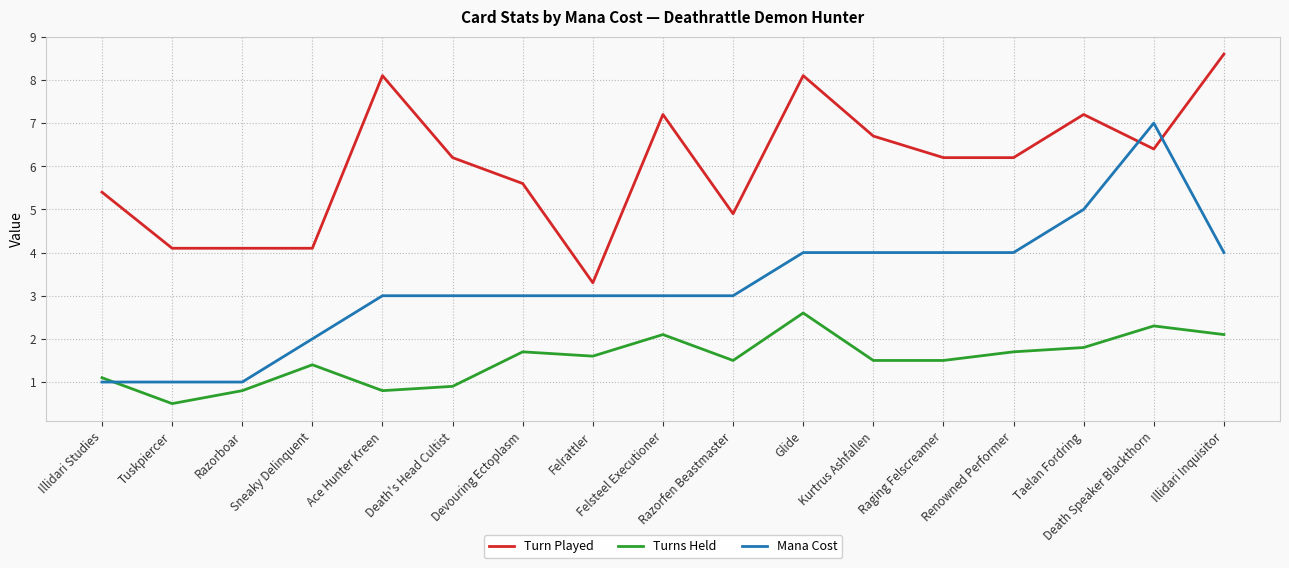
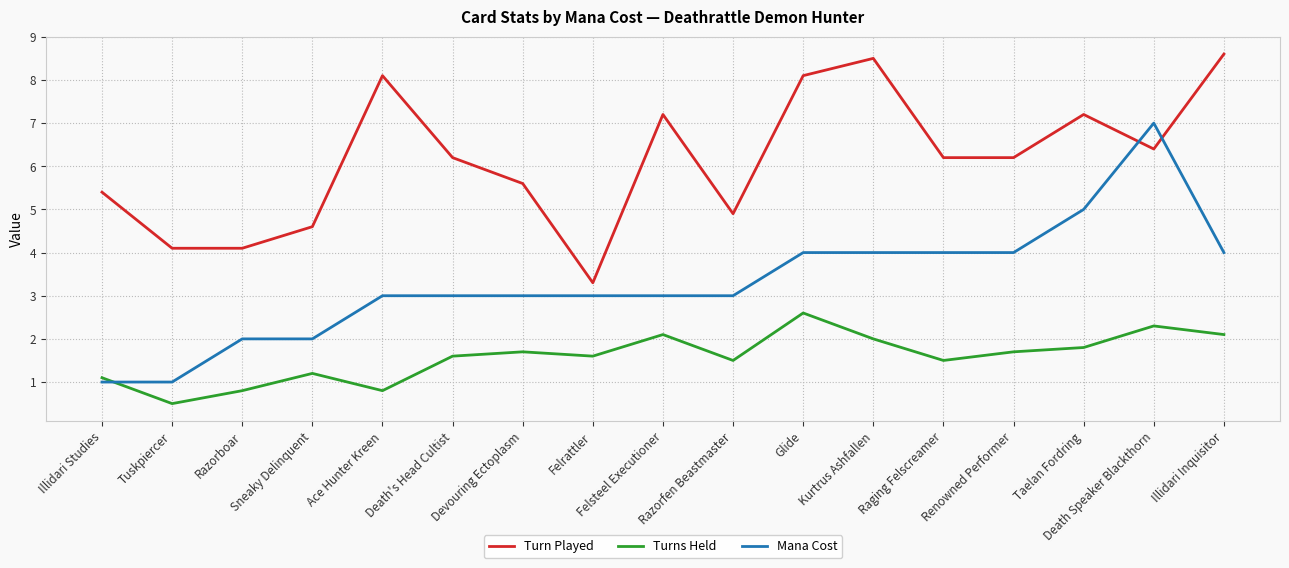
  {
    "Turn Played": {
      "Illidari Studies": 5.4,
      "Tuskpiercer": 4.1,
      "Razorboar": 4.1,
-     "Sneaky Delinquent": 4.1,
+     "Sneaky Delinquent": 4.6,
      "Ace Hunter Kreen": 8.1,
      "Death's Head Cultist": 6.2,
      "Devouring Ectoplasm": 5.6,
      "Felrattler": 3.3,
      "Felsteel Executioner": 7.2,
      "Razorfen Beastmaster": 4.9,
      "Glide": 8.1,
-     "Kurtrus Ashfallen": 6.7,
+     "Kurtrus Ashfallen": 8.5,
      "Raging Felscreamer": 6.2,
      "Renowned Performer": 6.2,
      "Taelan Fordring": 7.2,
      "Death Speaker Blackthorn": 6.4,
      "Illidari Inquisitor": 8.6
    },
    "Turns Held": {
      "Illidari Studies": 1.1,
      "Tuskpiercer": 0.5,
      "Razorboar": 0.8,
-     "Sneaky Delinquent": 1.4,
+     "Sneaky Delinquent": 1.2,
      "Ace Hunter Kreen": 0.8,
-     "Death's Head Cultist": 0.9,
+     "Death's Head Cultist": 1.6,
      "Devouring Ectoplasm": 1.7,
      "Felrattler": 1.6,
      "Felsteel Executioner": 2.1,
      "Razorfen Beastmaster": 1.5,
      "Glide": 2.6,
-     "Kurtrus Ashfallen": 1.5,
+     "Kurtrus Ashfallen": 2.0,
      "Raging Felscreamer": 1.5,
      "Renowned Performer": 1.7,
      "Taelan Fordring": 1.8,
      "Death Speaker Blackthorn": 2.3,
      "Illidari Inquisitor": 2.1
    },
    "Mana Cost": {
      "Illidari Studies": 1,
      "Tuskpiercer": 1,
-     "Razorboar": 1,
+     "Razorboar": 2,
      "Sneaky Delinquent": 2,
      "Ace Hunter Kreen": 3,
      "Death's Head Cultist": 3,
      "Devouring Ectoplasm": 3,
      "Felrattler": 3,
      "Felsteel Executioner": 3,
      "Razorfen Beastmaster": 3,
      "Glide": 4,
      "Kurtrus Ashfallen": 4,
      "Raging Felscreamer": 4,
      "Renowned Performer": 4,
      "Taelan Fordring": 5,
      "Death Speaker Blackthorn": 7,
      "Illidari Inquisitor": 4
    }
  }
